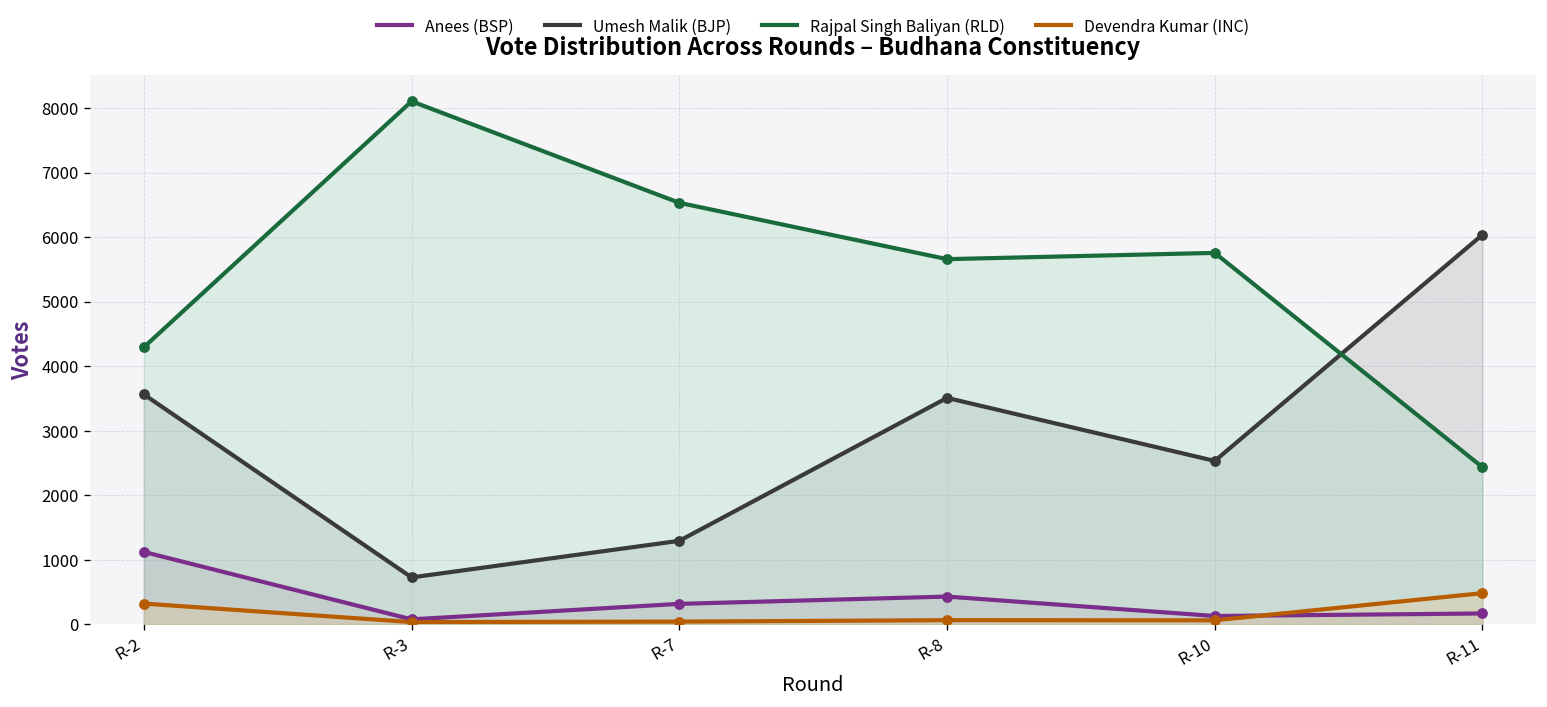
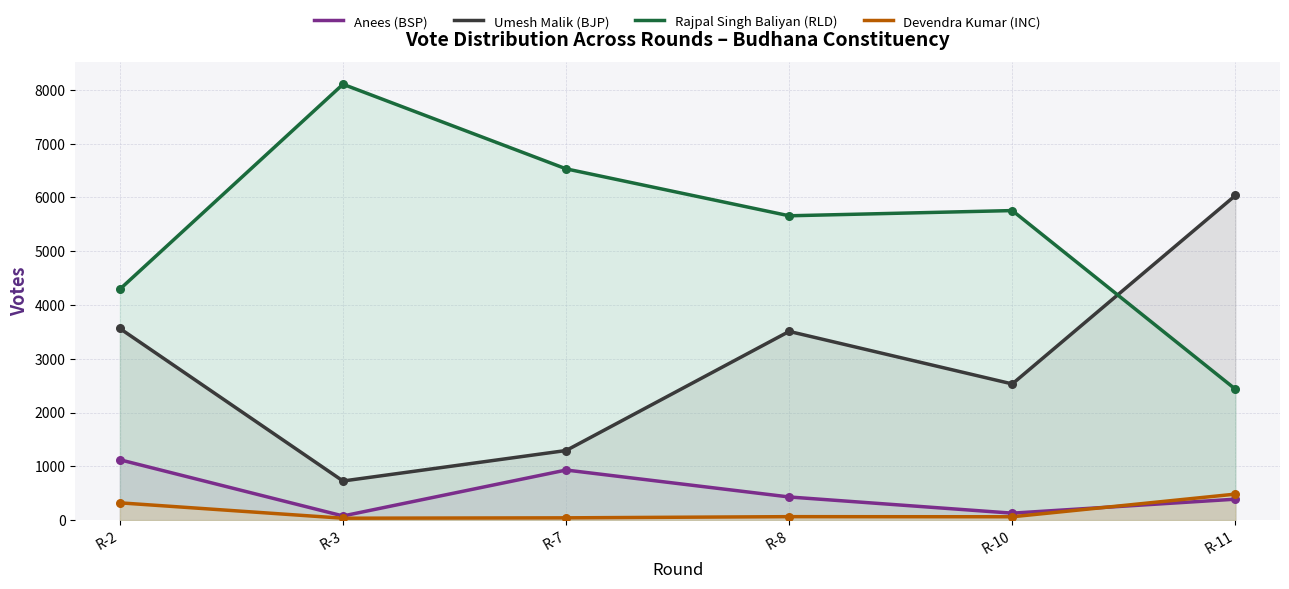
  {
    "Anees (BSP)": {
      "R-2": 1100,
-     "R-7": 300,
+     "R-7": 900,
      "R-8": 400,
      "R-10": 100,
-     "R-11": 200
+     "R-11": 400
    },
    "Devendra Kumar (INC)": {
      "R-2": 300,
      "R-7": 0,
      "R-8": 100,
      "R-10": 100,
      "R-11": 500
    }
  }
